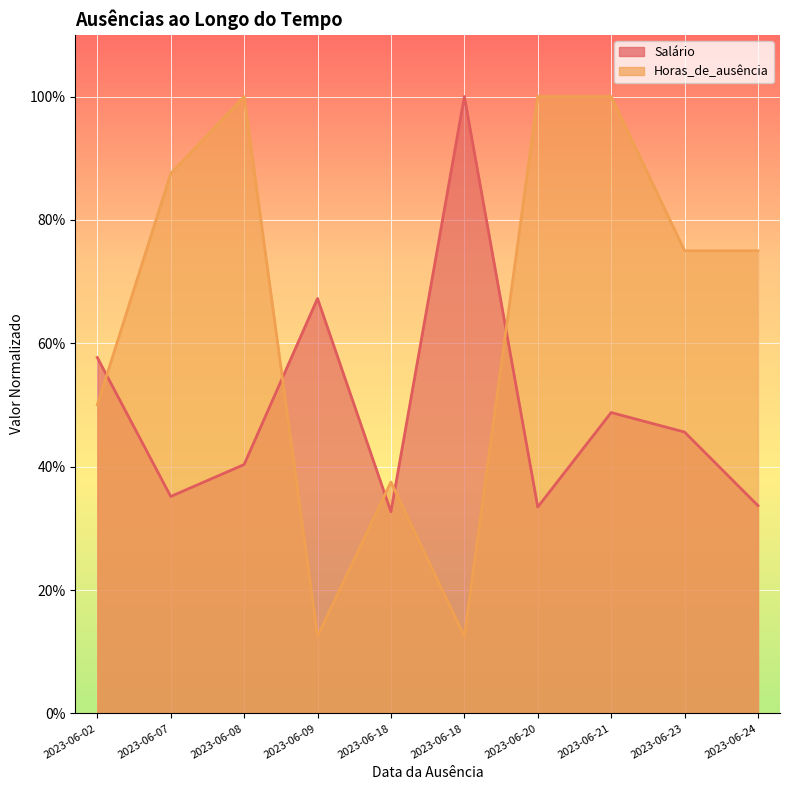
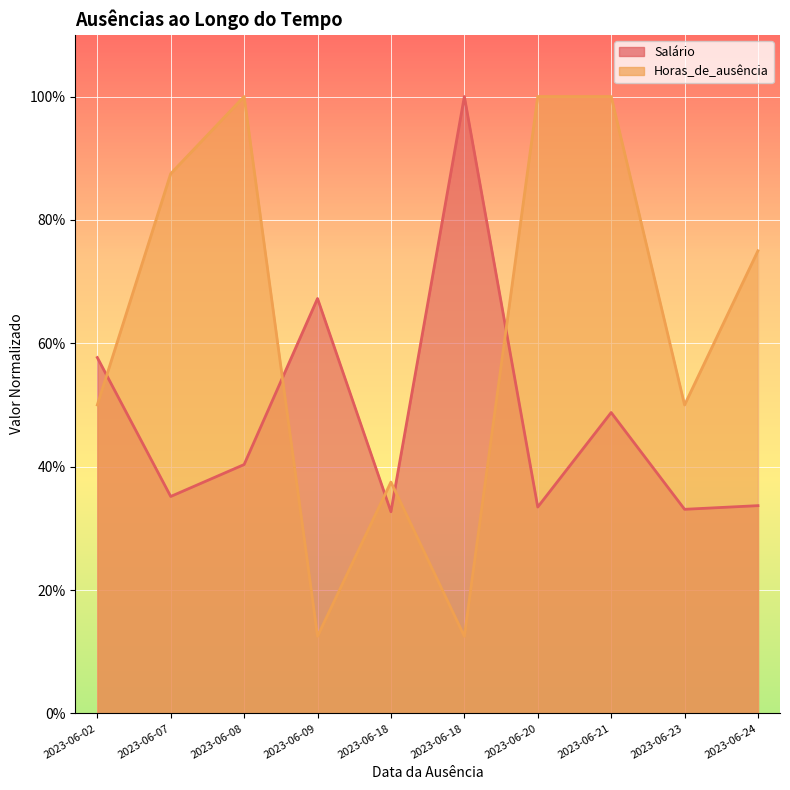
  {
    "Salário": {
      "2023-06-02": "58%",
      "2023-06-07": "35%",
      "2023-06-08": "40%",
      "2023-06-09": "67%",
      "2023-06-20": "33%",
      "2023-06-21": "49%",
-     "2023-06-23": "46%",
+     "2023-06-23": "33%",
      "2023-06-24": "34%"
    },
    "Horas_de_ausência": {
      "2023-06-02": "50%",
      "2023-06-07": "88%",
      "2023-06-08": "100%",
      "2023-06-09": "13%",
      "2023-06-20": "100%",
      "2023-06-21": "100%",
-     "2023-06-23": "75%",
+     "2023-06-23": "50%",
      "2023-06-24": "75%"
    }
  }
